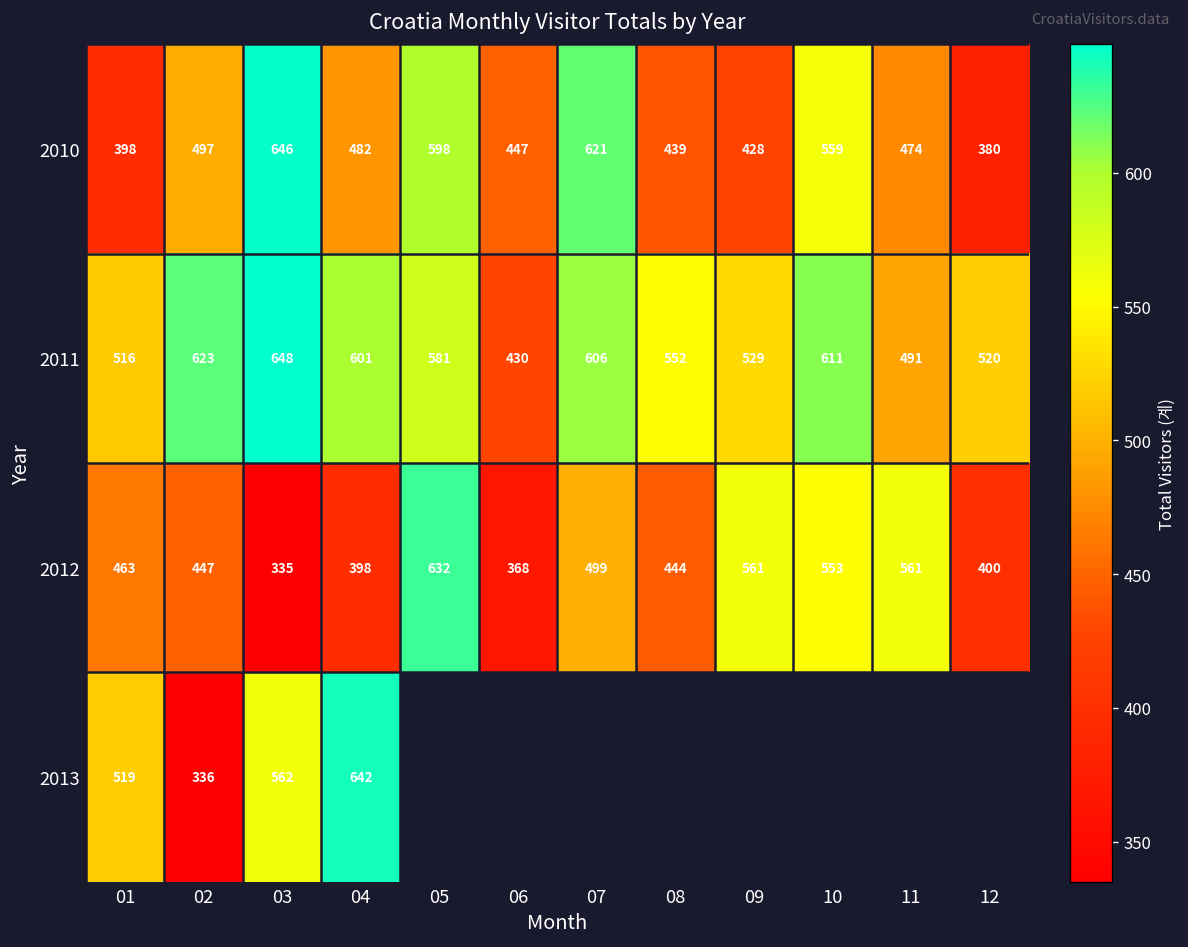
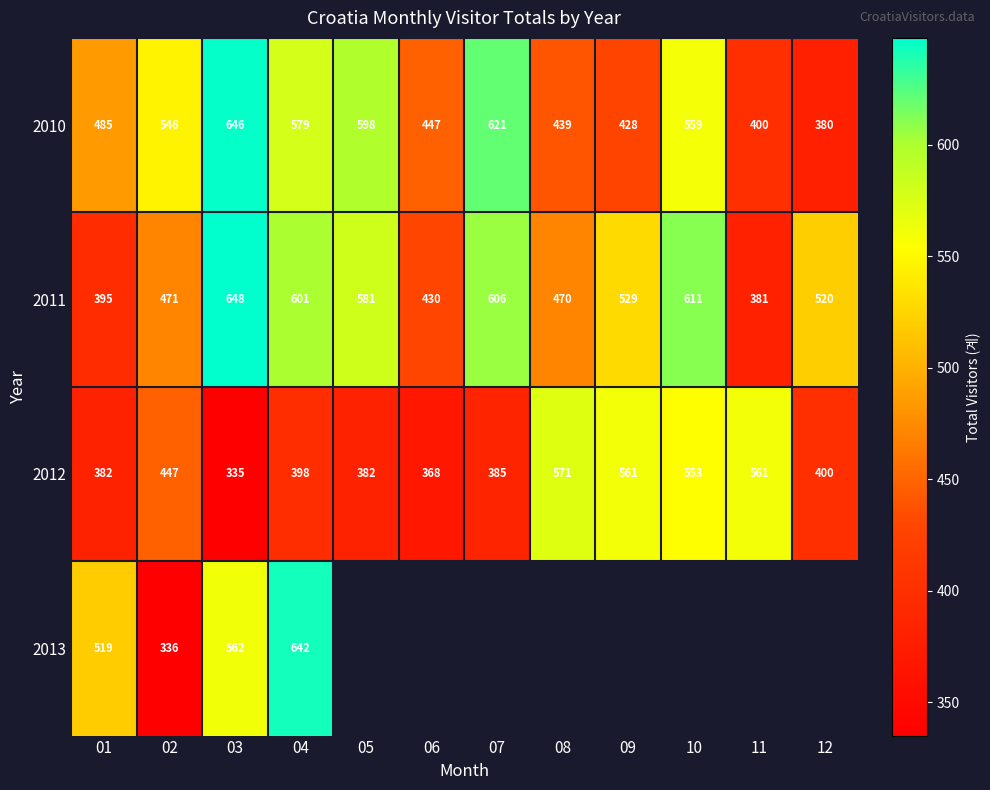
  {
    "2010": {
-     "01": 398,
-     "02": 497,
+     "01": 485,
+     "02": 546,
      "03": 646,
-     "04": 482,
+     "04": 579,
      "05": 598,
      "06": 447,
      "07": 621,
      "08": 439,
      "09": 428,
      "10": 559,
-     "11": 474,
+     "11": 400,
      "12": 380
    },
    "2011": {
-     "01": 516,
-     "02": 623,
+     "01": 395,
+     "02": 471,
      "03": 648,
      "04": 601,
      "05": 581,
      "06": 430,
      "07": 606,
-     "08": 552,
+     "08": 470,
      "09": 529,
      "10": 611,
-     "11": 491,
+     "11": 381,
      "12": 520
    },
    "2012": {
-     "01": 463,
+     "01": 382,
      "02": 447,
      "03": 335,
      "04": 398,
-     "05": 632,
+     "05": 382,
      "06": 368,
-     "07": 499,
-     "08": 444,
+     "07": 385,
+     "08": 571,
      "09": 561,
      "10": 553,
      "11": 561,
      "12": 400
    },
    "2013": {
      "01": 519,
      "02": 336,
      "03": 562,
      "04": 642
    }
  }
